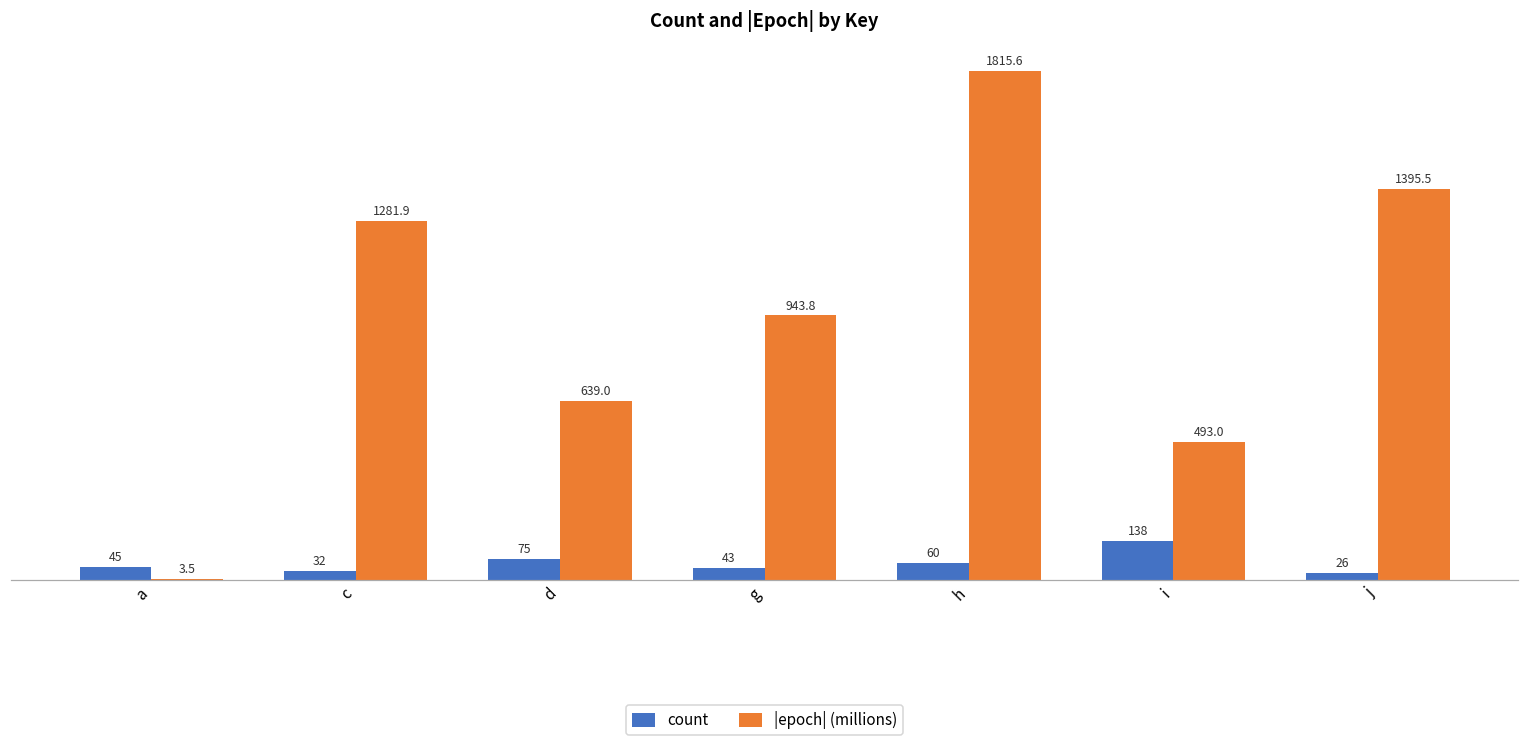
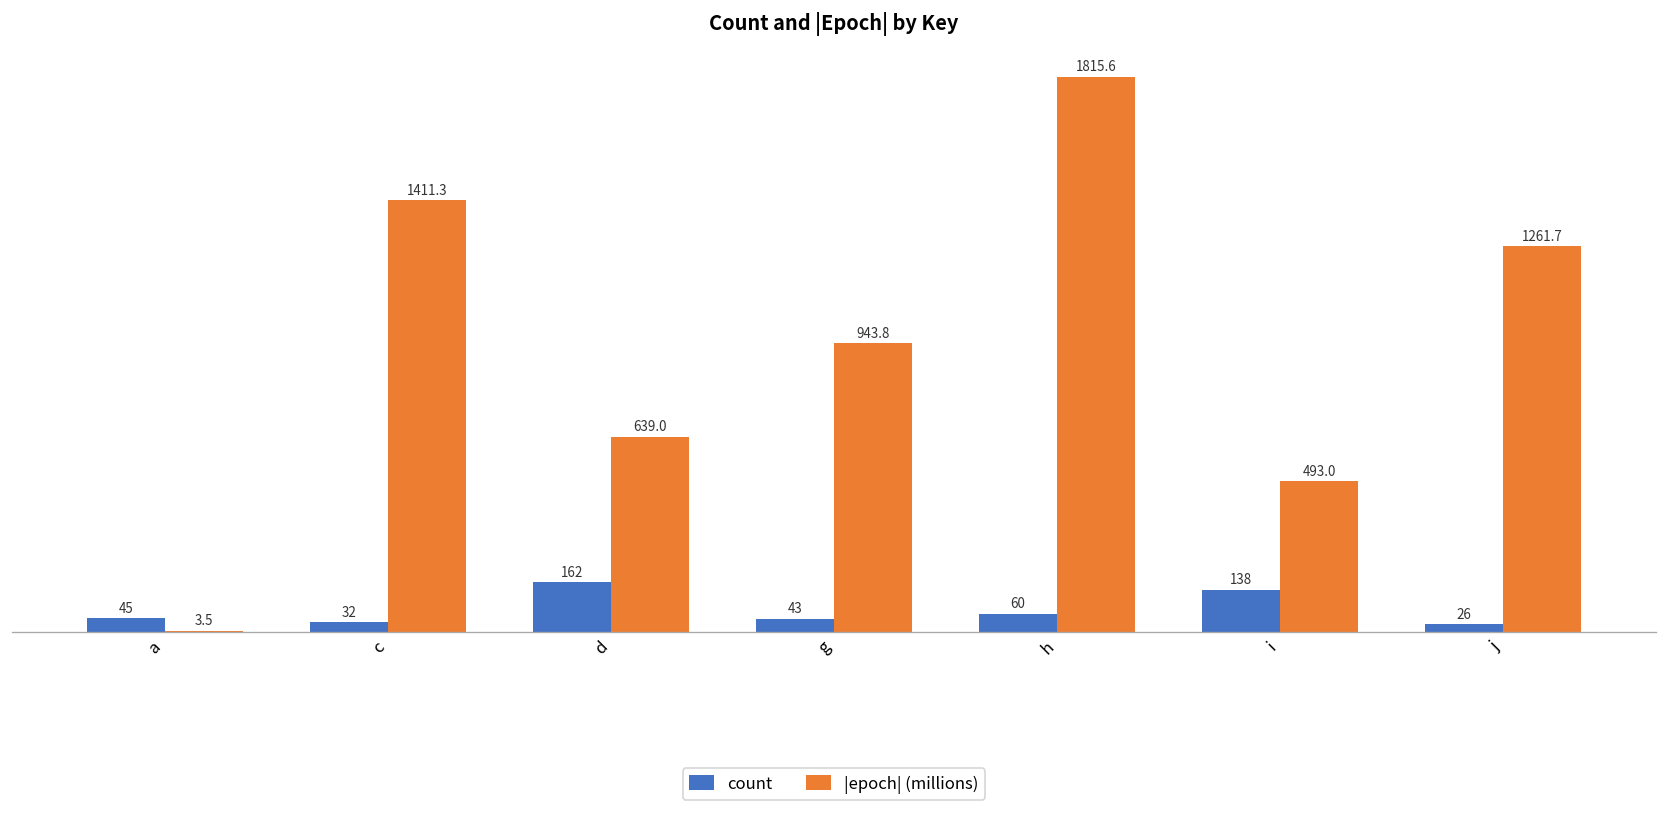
  {
    "count": {
      "a": 45,
      "c": 32,
-     "d": 75,
+     "d": 162,
      "g": 43,
      "h": 60,
      "i": 138,
      "j": 26
    },
    "|epoch| (millions)": {
      "a": 3.5,
-     "c": 1281.9,
+     "c": 1411.3,
      "d": 639.0,
      "g": 943.8,
      "h": 1815.6,
      "i": 493.0,
-     "j": 1395.5
+     "j": 1261.7
    }
  }
